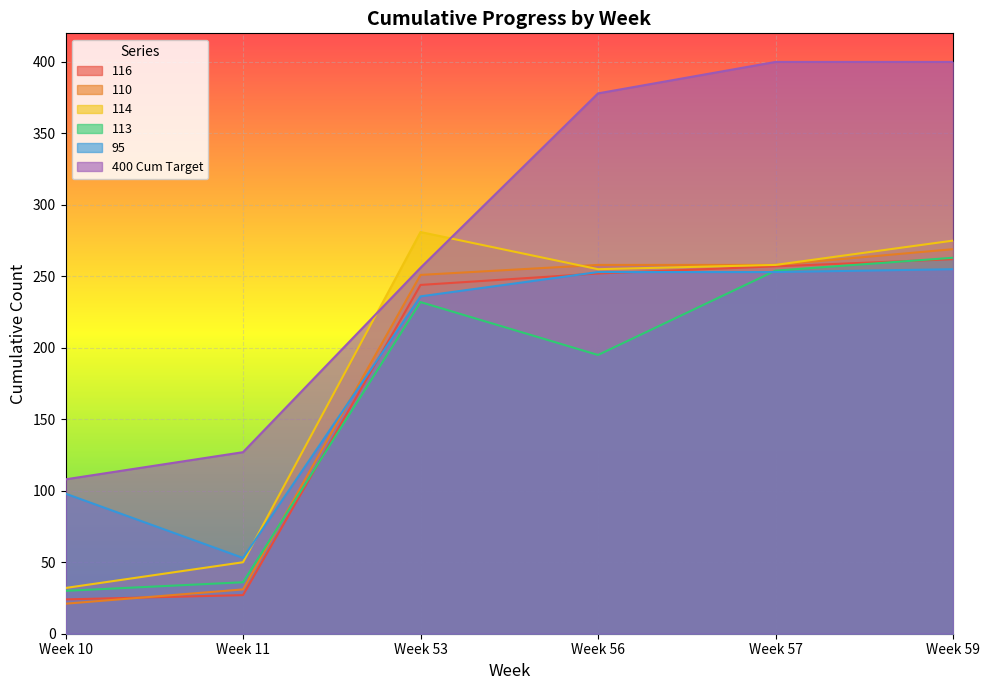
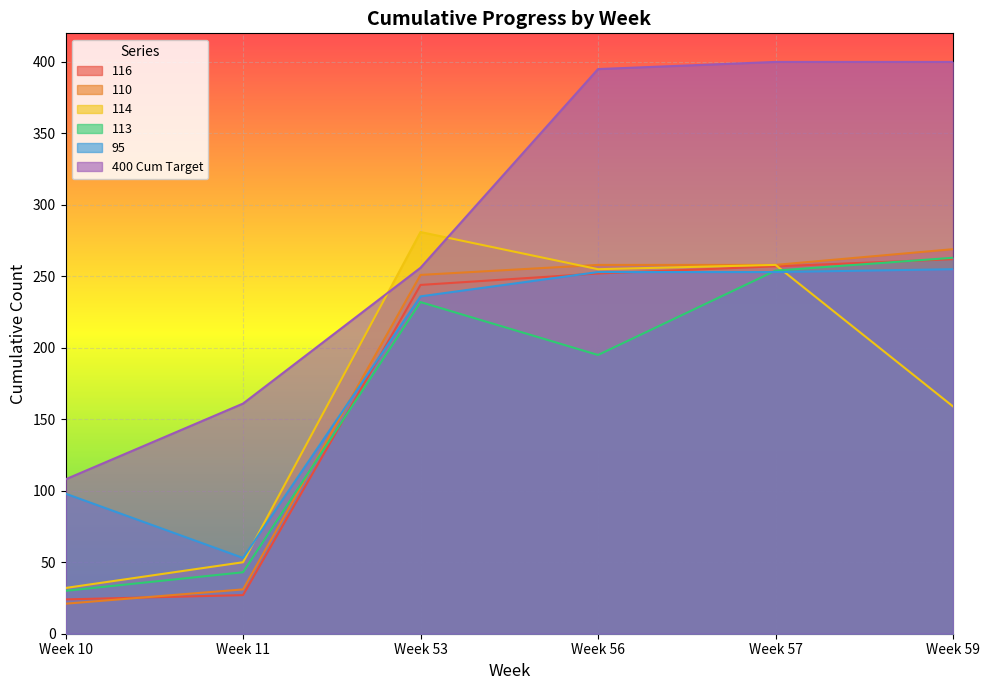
  {
    "114": {
      "Week 10": 32,
      "Week 11": 50,
      "Week 53": 281,
      "Week 56": 255,
-     "Week 59": 275
+     "Week 59": 159
    },
    "113": {
      "Week 10": 30,
-     "Week 11": 36,
+     "Week 11": 43,
      "Week 53": 232,
      "Week 56": 195
    },
    "95": {
      "Week 10": 98,
      "Week 11": 53,
      "Week 53": 236,
      "Week 59": 255
    },
    "400 Cum Target": {
      "Week 10": 108,
-     "Week 11": 127,
+     "Week 11": 161,
      "Week 53": 256,
-     "Week 56": 378,
+     "Week 56": 395,
      "Week 57": 400,
      "Week 59": 400
    }
  }
